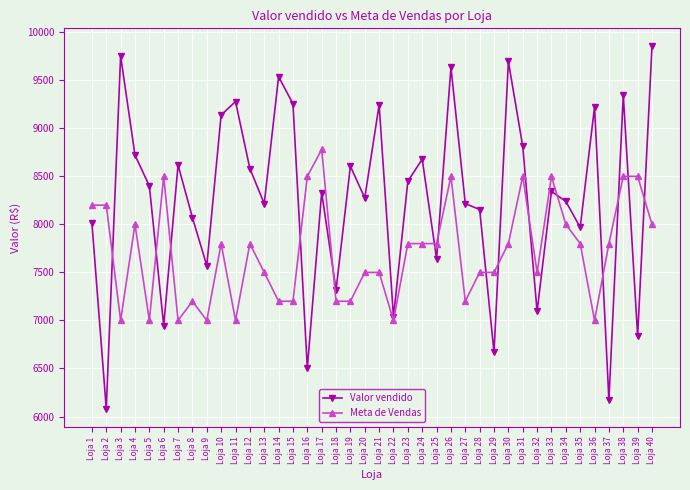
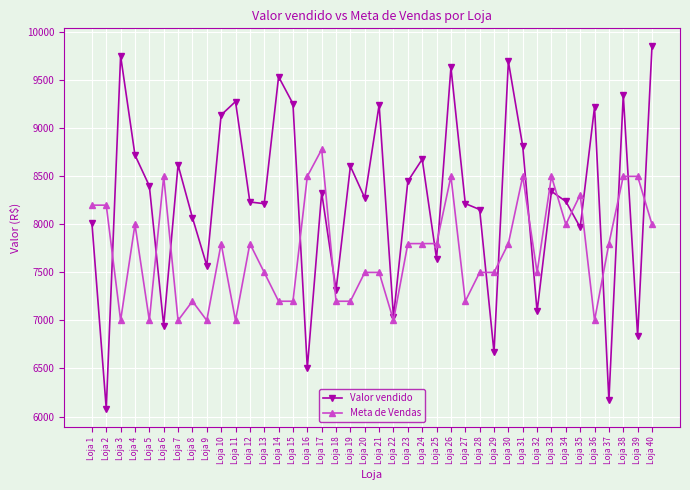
  {
    "Valor vendido": {
      "Loja 1": 8000,
      "Loja 2": 6100,
      "Loja 3": 9800,
      "Loja 4": 8700,
      "Loja 5": 8400,
      "Loja 6": 6900,
      "Loja 7": 8600,
      "Loja 8": 8100,
      "Loja 9": 7600,
      "Loja 10": 9100,
      "Loja 11": 9300,
-     "Loja 12": 8600,
+     "Loja 12": 8200,
      "Loja 13": 8200,
      "Loja 14": 9500,
      "Loja 15": 9300,
      "Loja 16": 6500,
      "Loja 17": 8300,
      "Loja 18": 7300,
      "Loja 19": 8600,
      "Loja 20": 8300,
      "Loja 21": 9200,
      "Loja 22": 7000,
      "Loja 23": 8400,
      "Loja 24": 8700,
      "Loja 25": 7600,
      "Loja 26": 9600,
      "Loja 27": 8200,
      "Loja 28": 8200,
      "Loja 29": 6700,
      "Loja 30": 9700,
      "Loja 31": 8800,
      "Loja 32": 7100,
      "Loja 33": 8300,
      "Loja 34": 8200,
      "Loja 35": 8000,
      "Loja 36": 9200,
      "Loja 37": 6200,
      "Loja 38": 9300,
      "Loja 39": 6800,
      "Loja 40": 9900
    },
    "Meta de Vendas": {
      "Loja 1": 8200,
      "Loja 2": 8200,
      "Loja 3": 7000,
      "Loja 4": 8000,
      "Loja 5": 7000,
      "Loja 6": 8500,
      "Loja 7": 7000,
      "Loja 8": 7200,
      "Loja 9": 7000,
      "Loja 10": 7800,
      "Loja 11": 7000,
      "Loja 12": 7800,
      "Loja 13": 7500,
      "Loja 14": 7200,
      "Loja 15": 7200,
      "Loja 16": 8500,
      "Loja 17": 8800,
      "Loja 18": 7200,
      "Loja 19": 7200,
      "Loja 20": 7500,
      "Loja 21": 7500,
      "Loja 22": 7000,
      "Loja 23": 7800,
      "Loja 24": 7800,
      "Loja 25": 7800,
      "Loja 26": 8500,
      "Loja 27": 7200,
      "Loja 28": 7500,
      "Loja 29": 7500,
      "Loja 30": 7800,
      "Loja 31": 8500,
      "Loja 32": 7500,
      "Loja 33": 8500,
      "Loja 34": 8000,
-     "Loja 35": 7800,
+     "Loja 35": 8300,
      "Loja 36": 7000,
      "Loja 37": 7800,
      "Loja 38": 8500,
      "Loja 39": 8500,
      "Loja 40": 8000
    }
  }
